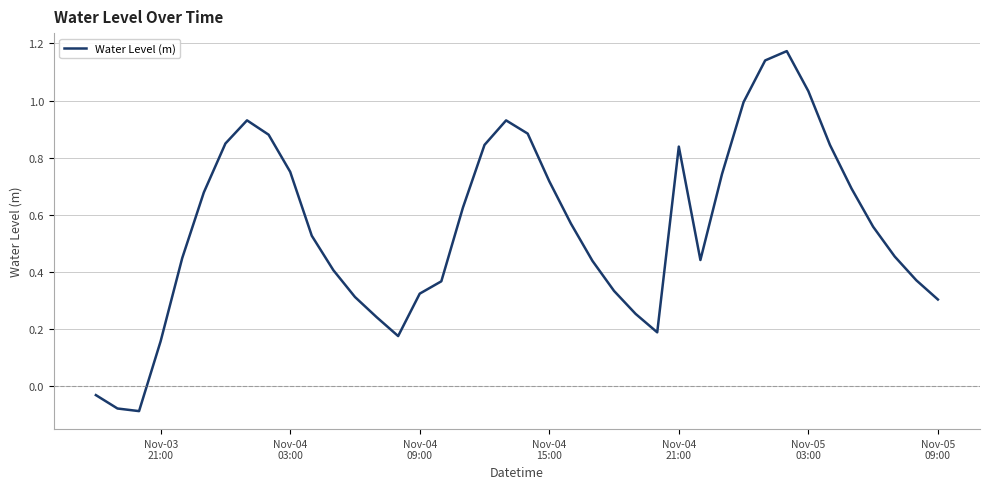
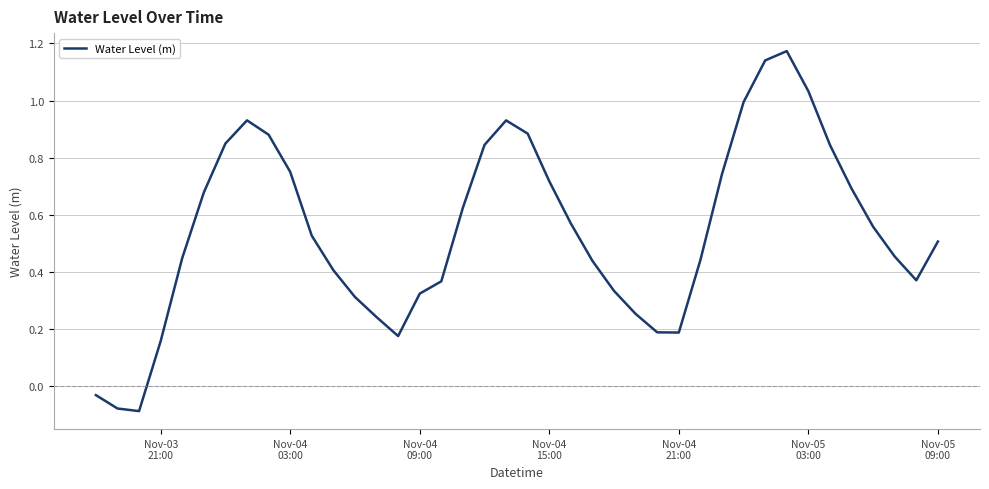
  {
    "Nov-03 21:00": 0.16,
    "Nov-04 03:00": 0.75,
    "Nov-04 09:00": 0.32,
    "Nov-04 15:00": 0.72,
-   "Nov-04 21:00": 0.84,
+   "Nov-04 21:00": 0.19,
    "Nov-05 03:00": 1.03,
-   "Nov-05 09:00": 0.30
+   "Nov-05 09:00": 0.51
  }
